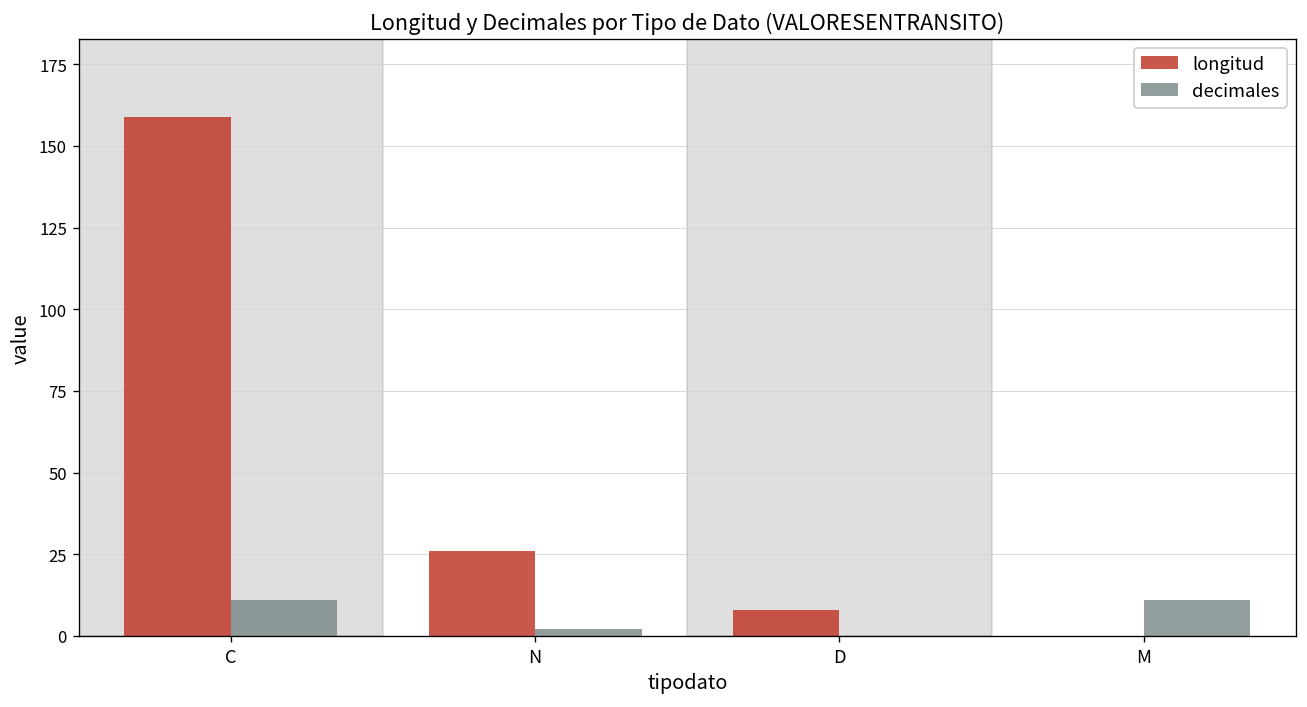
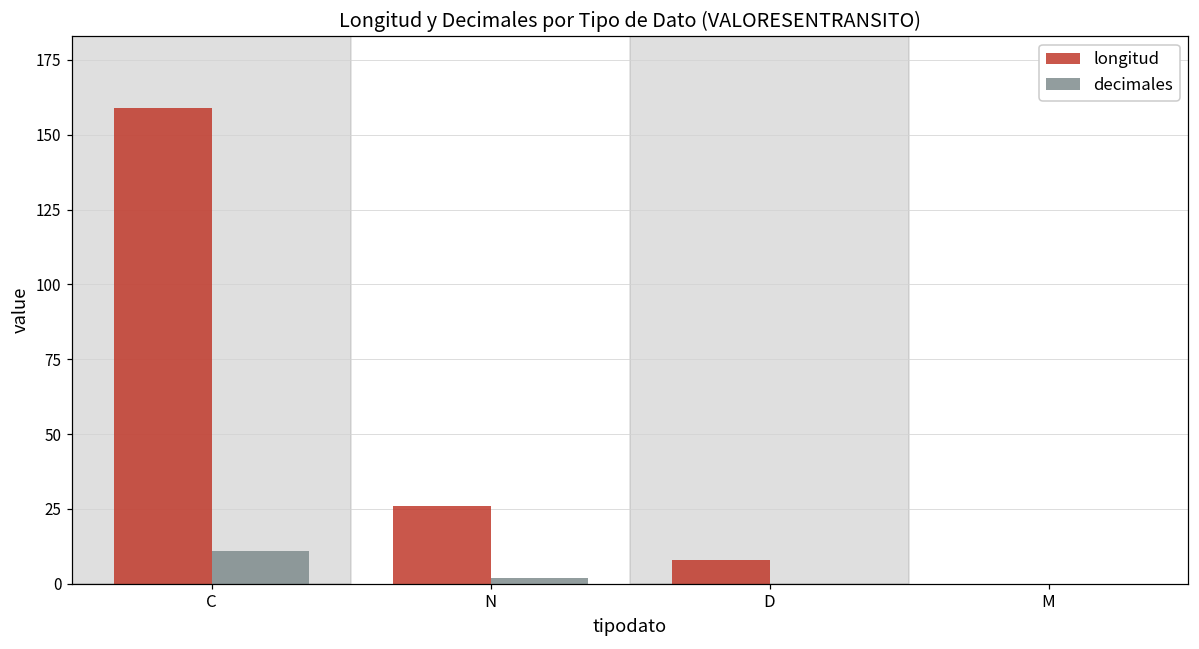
  {
    "longitud": {
      "C": 159,
      "N": 26,
      "D": 8,
      "M": 0
    },
    "decimales": {
      "C": 11,
      "N": 2,
      "D": 0,
-     "M": 11
+     "M": 0
    }
  }
